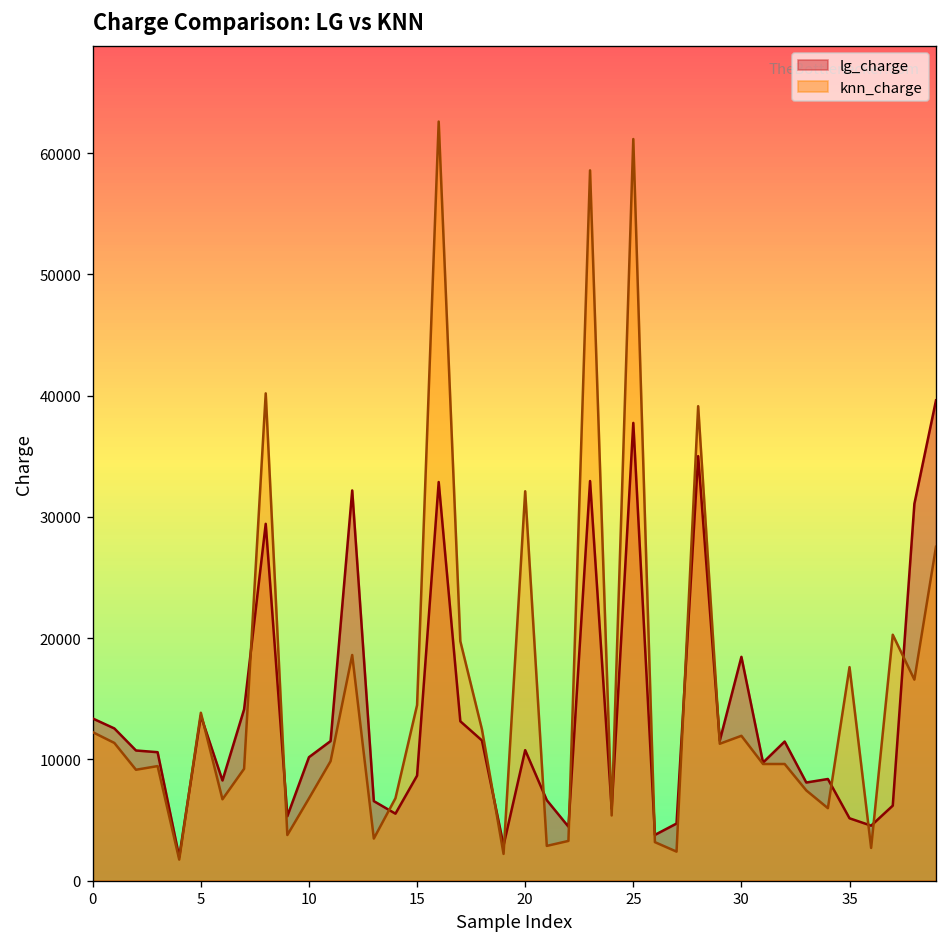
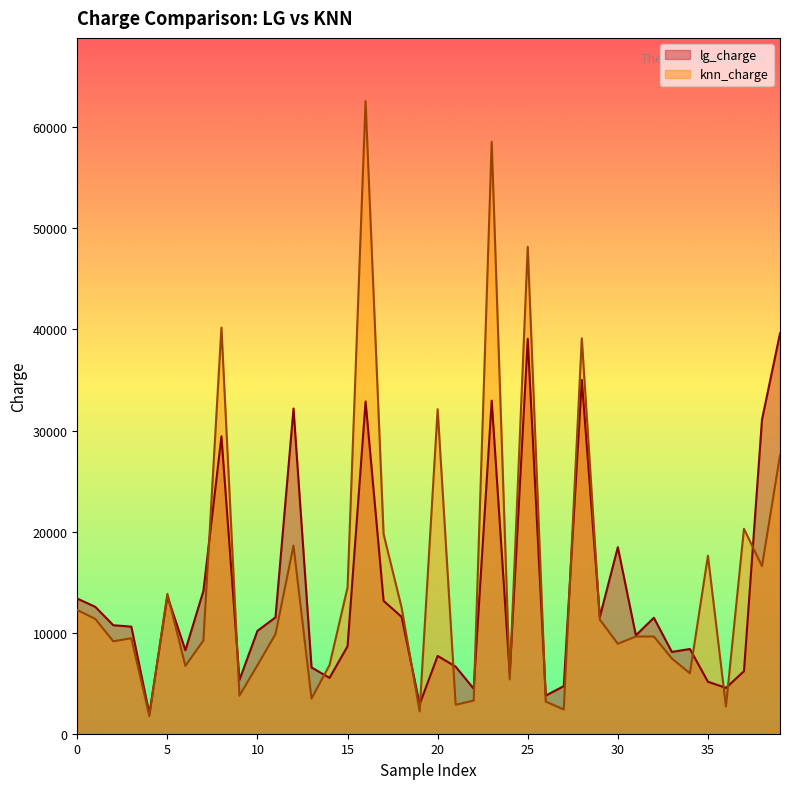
  {
    "lg_charge": {
      "0": 13400,
      "10": 10200,
      "15": 8700,
-     "20": 10800,
-     "25": 37700,
+     "20": 7700,
+     "25": 39100,
      "30": 18500,
      "35": 5100
    },
    "knn_charge": {
      "0": 12200,
      "10": 6800,
      "15": 14500,
      "20": 32100,
-     "25": 61200,
-     "30": 11900,
+     "25": 48200,
+     "30": 8900,
      "35": 17600
    }
  }
